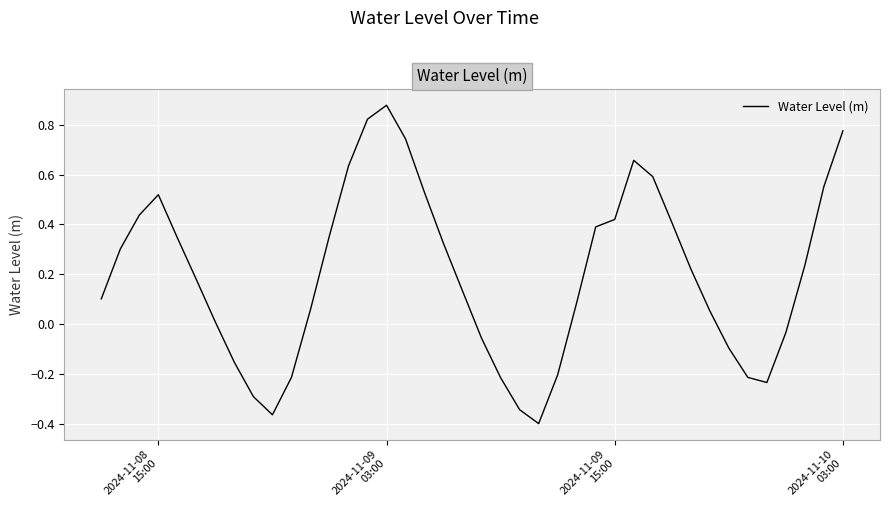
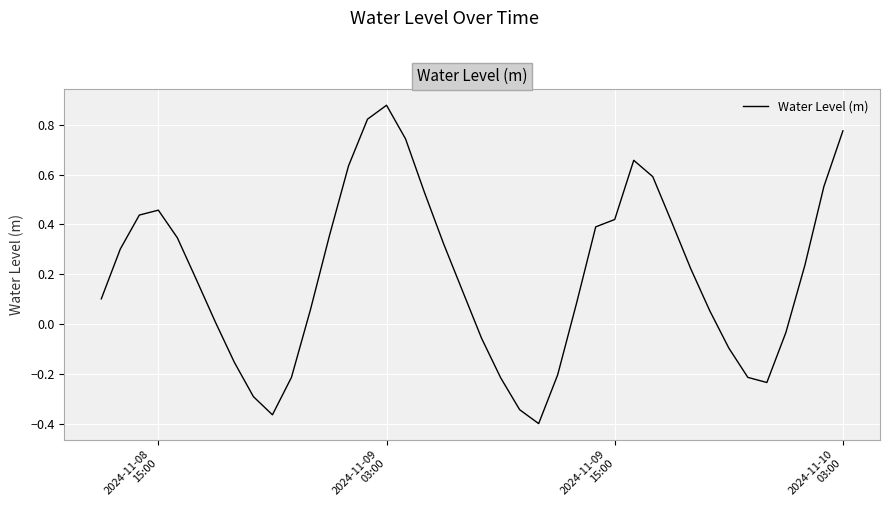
  {
-   "2024-11-08 15:00": 0.52,
+   "2024-11-08 15:00": 0.46,
    "2024-11-09 03:00": 0.88,
    "2024-11-09 15:00": 0.42,
    "2024-11-10 03:00": 0.78
  }
